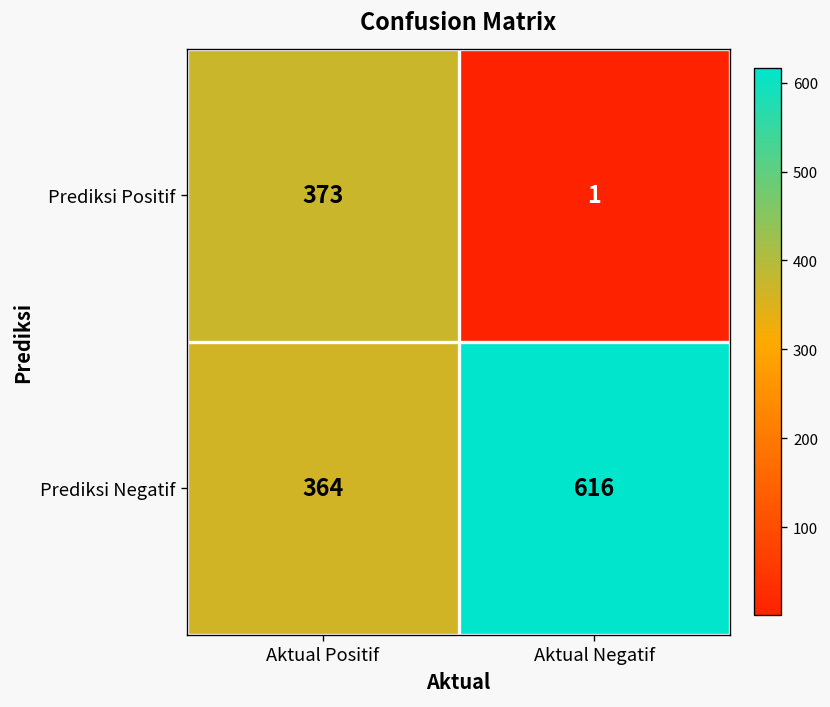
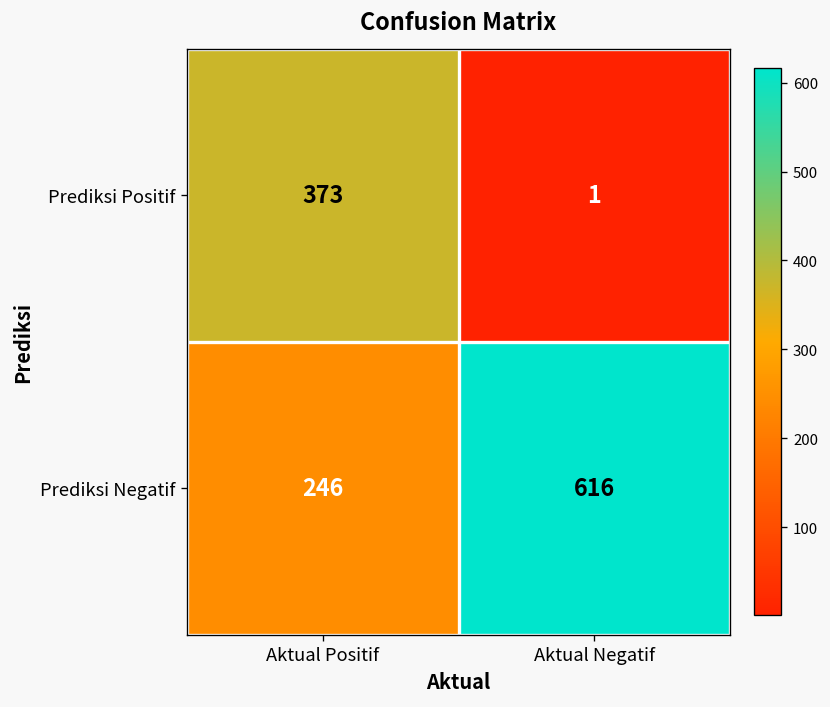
  {
    "Prediksi Positif": {
      "Aktual Positif": 373,
      "Aktual Negatif": 1
    },
    "Prediksi Negatif": {
-     "Aktual Positif": 364,
+     "Aktual Positif": 246,
      "Aktual Negatif": 616
    }
  }
